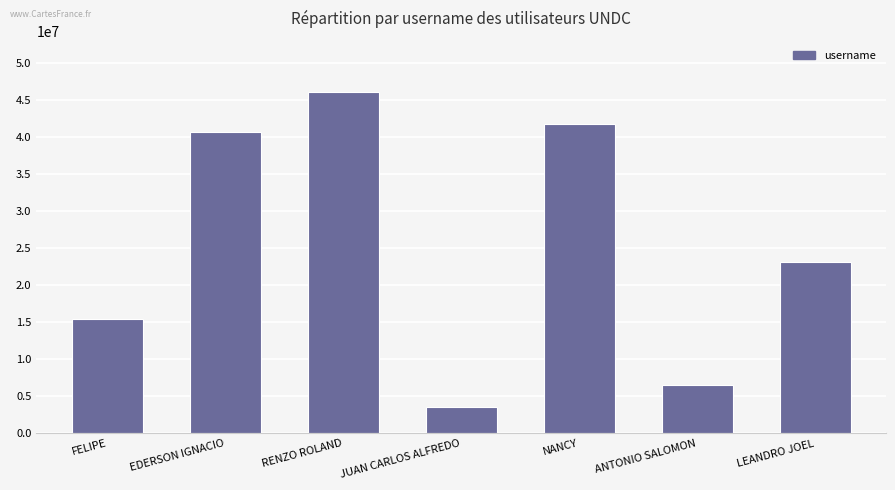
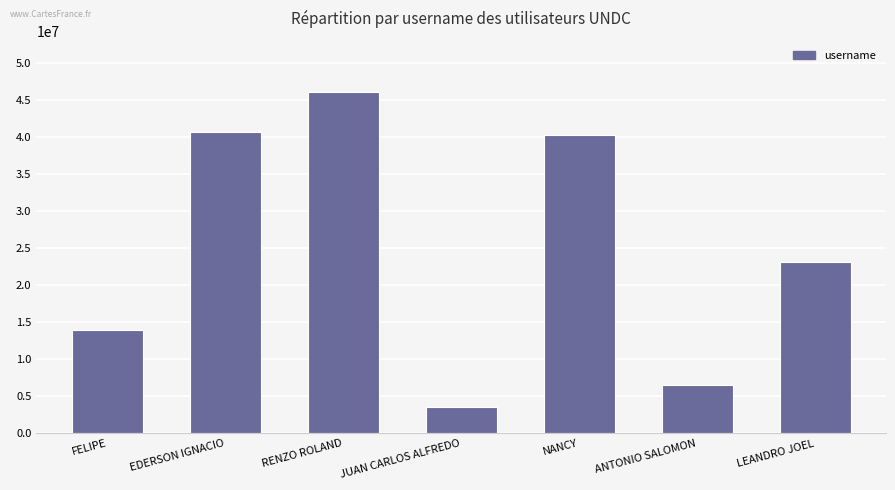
  {
-   "FELIPE": 15000000,
+   "FELIPE": 14000000,
    "EDERSON IGNACIO": 41000000,
    "RENZO ROLAND": 46000000,
    "JUAN CARLOS ALFREDO": 4000000,
-   "NANCY": 42000000,
+   "NANCY": 40000000,
    "ANTONIO SALOMON": 7000000,
    "LEANDRO JOEL": 23000000
  }
